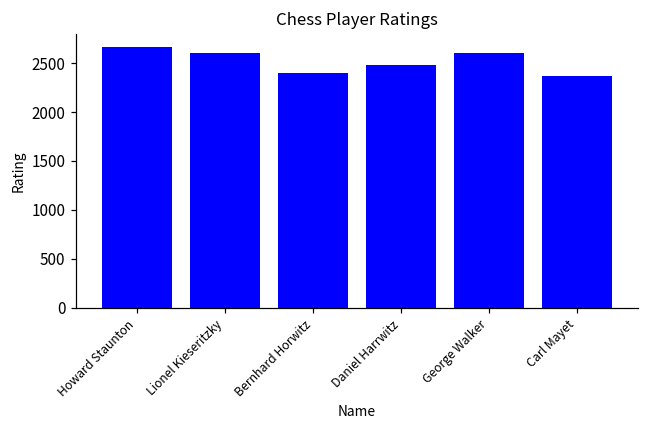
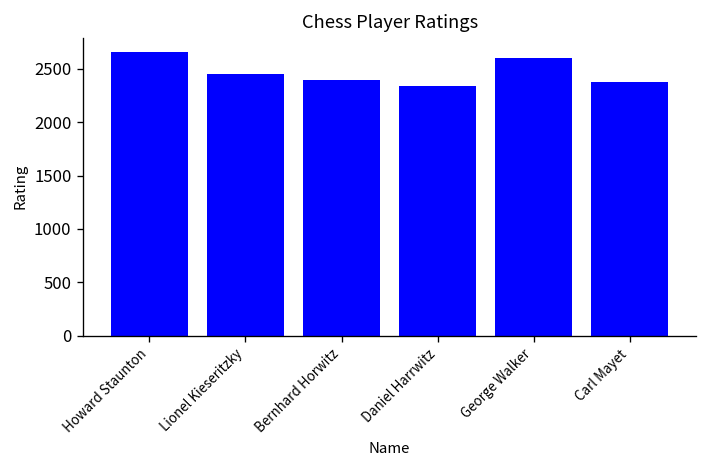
  {
    "Howard Staunton": 2700,
-   "Lionel Kieseritzky": 2600,
+   "Lionel Kieseritzky": 2400,
    "Bernhard Horwitz": 2400,
-   "Daniel Harrwitz": 2500,
+   "Daniel Harrwitz": 2300,
    "George Walker": 2600,
    "Carl Mayet": 2400
  }
